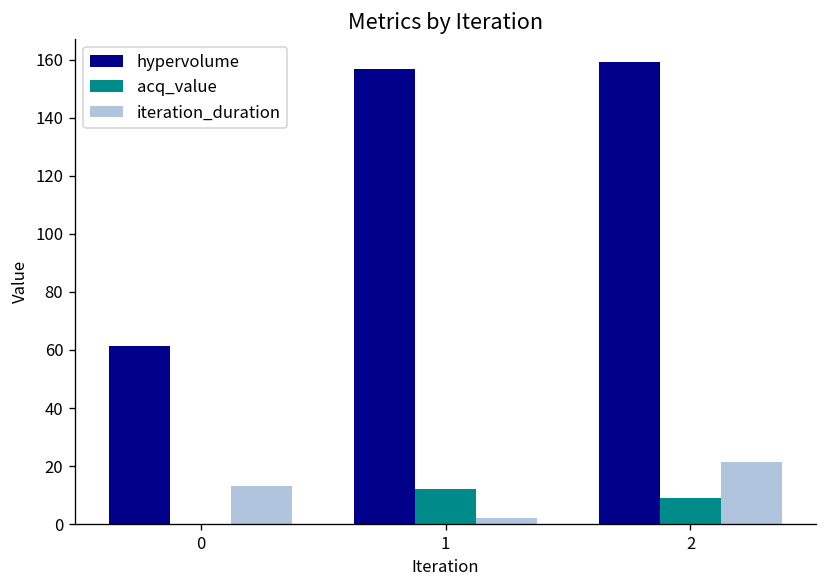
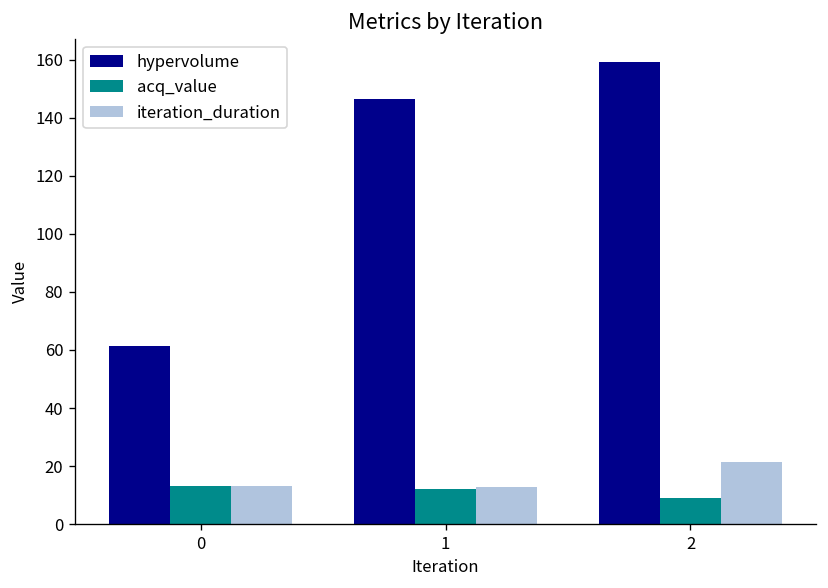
  {
    "hypervolume": {
      "0": 61,
-     "1": 157,
+     "1": 147,
      "2": 159
    },
    "acq_value": {
-     "0": 0,
+     "0": 13,
      "1": 12,
      "2": 9
    },
    "iteration_duration": {
      "0": 13,
-     "1": 2,
+     "1": 13,
      "2": 21
    }
  }
